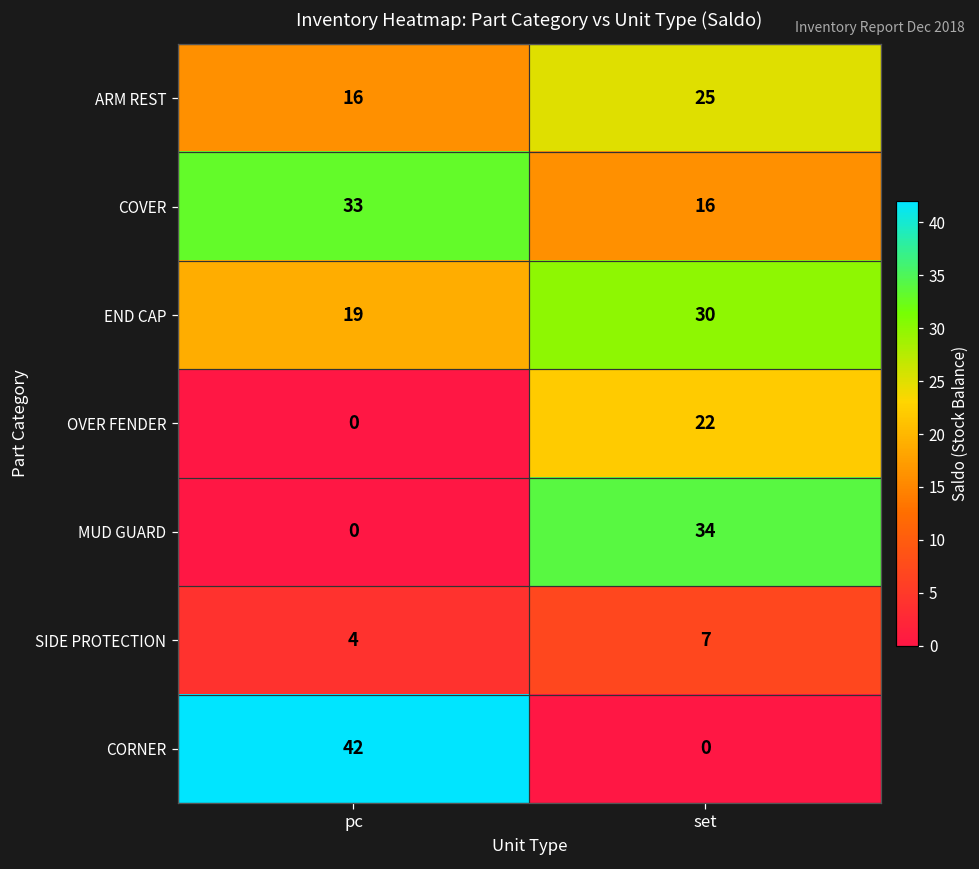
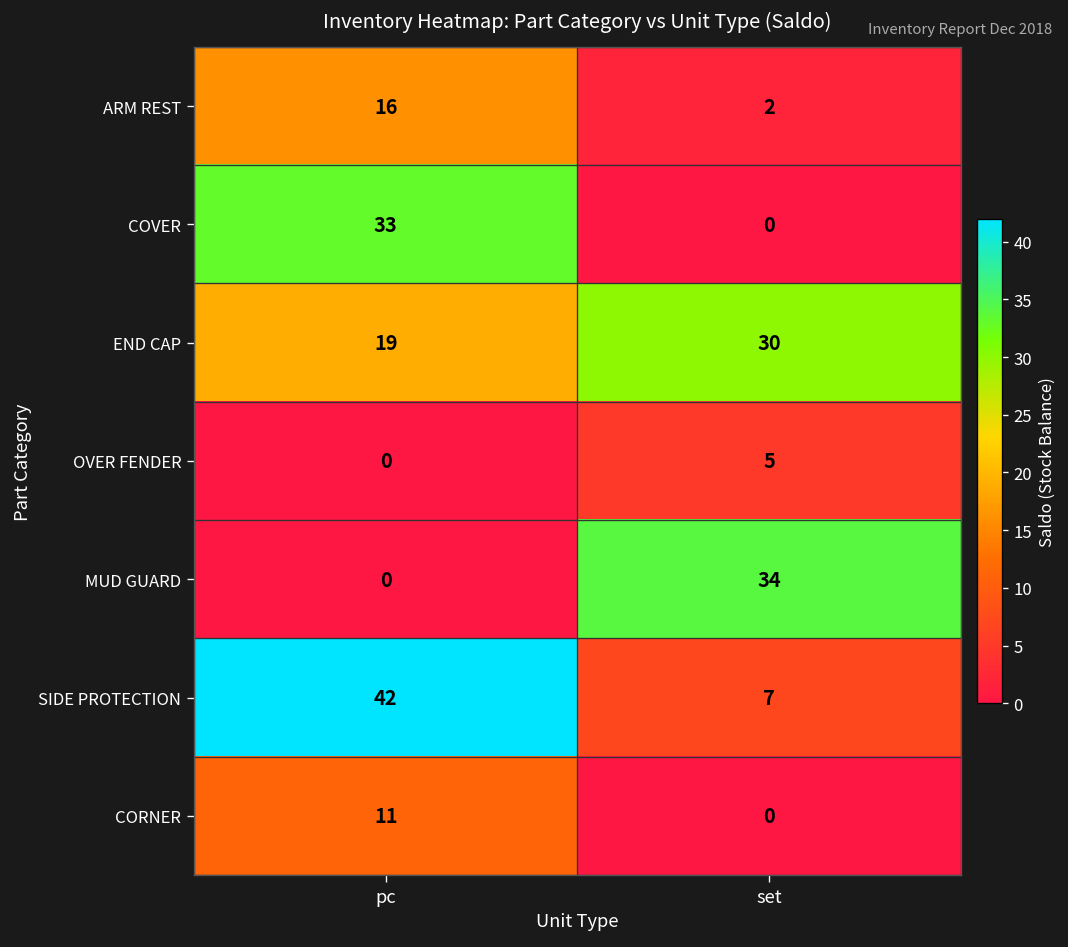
  {
    "ARM REST": {
      "pc": 16,
-     "set": 25
+     "set": 2
    },
    "COVER": {
      "pc": 33,
-     "set": 16
+     "set": 0
    },
    "END CAP": {
      "pc": 19,
      "set": 30
    },
    "OVER FENDER": {
      "pc": 0,
-     "set": 22
+     "set": 5
    },
    "MUD GUARD": {
      "pc": 0,
      "set": 34
    },
    "SIDE PROTECTION": {
-     "pc": 4,
+     "pc": 42,
      "set": 7
    },
    "CORNER": {
-     "pc": 42,
+     "pc": 11,
      "set": 0
    }
  }
